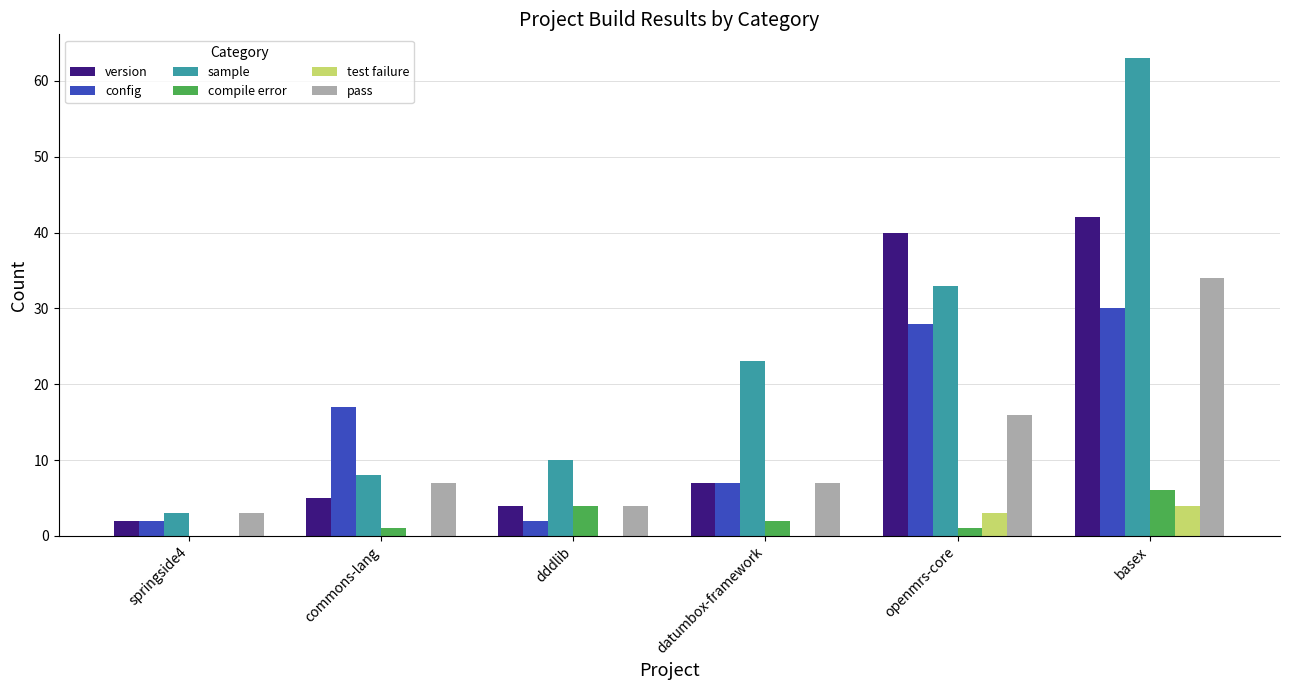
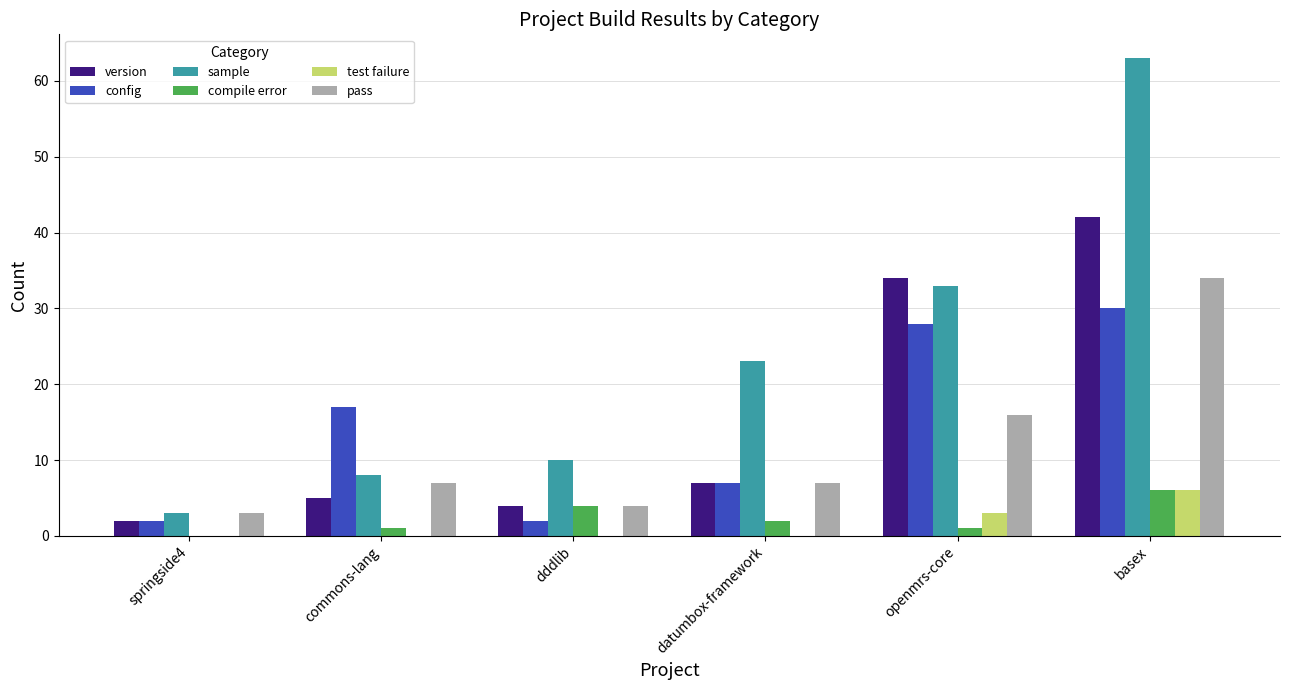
  {
    "version": {
      "springside4": 2,
      "commons-lang": 5,
      "dddlib": 4,
      "datumbox-framework": 7,
-     "openmrs-core": 40,
+     "openmrs-core": 34,
      "basex": 42
    },
    "config": {
      "springside4": 2,
      "commons-lang": 17,
      "dddlib": 2,
      "datumbox-framework": 7,
      "openmrs-core": 28,
      "basex": 30
    },
    "sample": {
      "springside4": 3,
      "commons-lang": 8,
      "dddlib": 10,
      "datumbox-framework": 23,
      "openmrs-core": 33,
      "basex": 63
    },
    "compile error": {
      "springside4": 0,
      "commons-lang": 1,
      "dddlib": 4,
      "datumbox-framework": 2,
      "openmrs-core": 1,
      "basex": 6
    },
    "test failure": {
      "springside4": 0,
      "commons-lang": 0,
      "dddlib": 0,
      "datumbox-framework": 0,
      "openmrs-core": 3,
-     "basex": 4
+     "basex": 6
    },
    "pass": {
      "springside4": 3,
      "commons-lang": 7,
      "dddlib": 4,
      "datumbox-framework": 7,
      "openmrs-core": 16,
      "basex": 34
    }
  }
